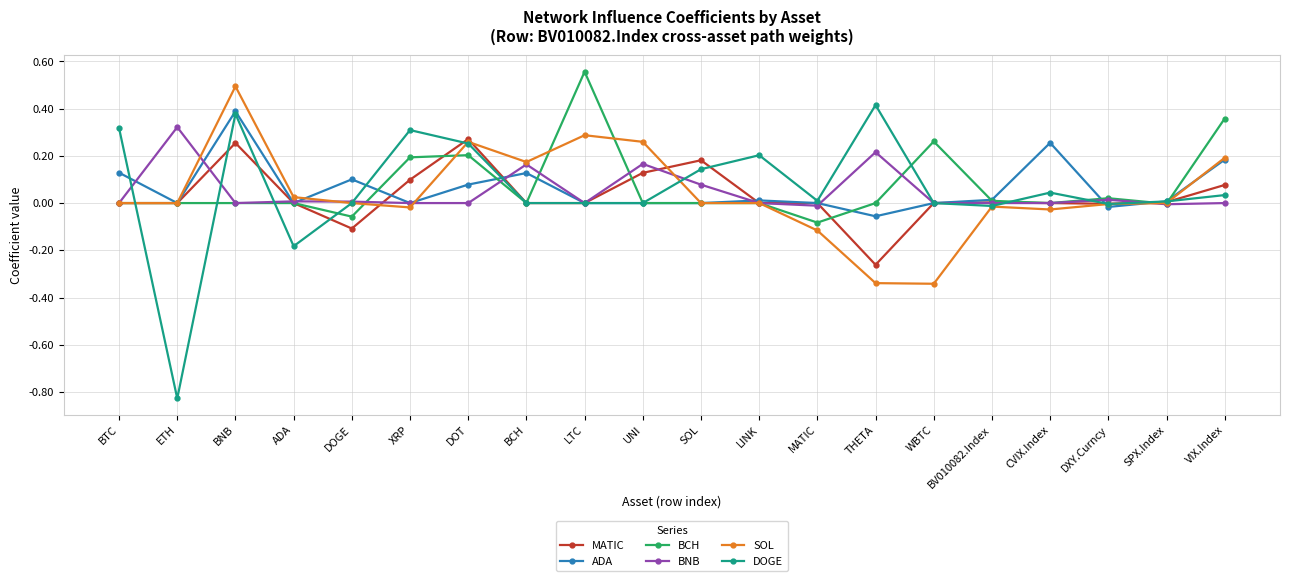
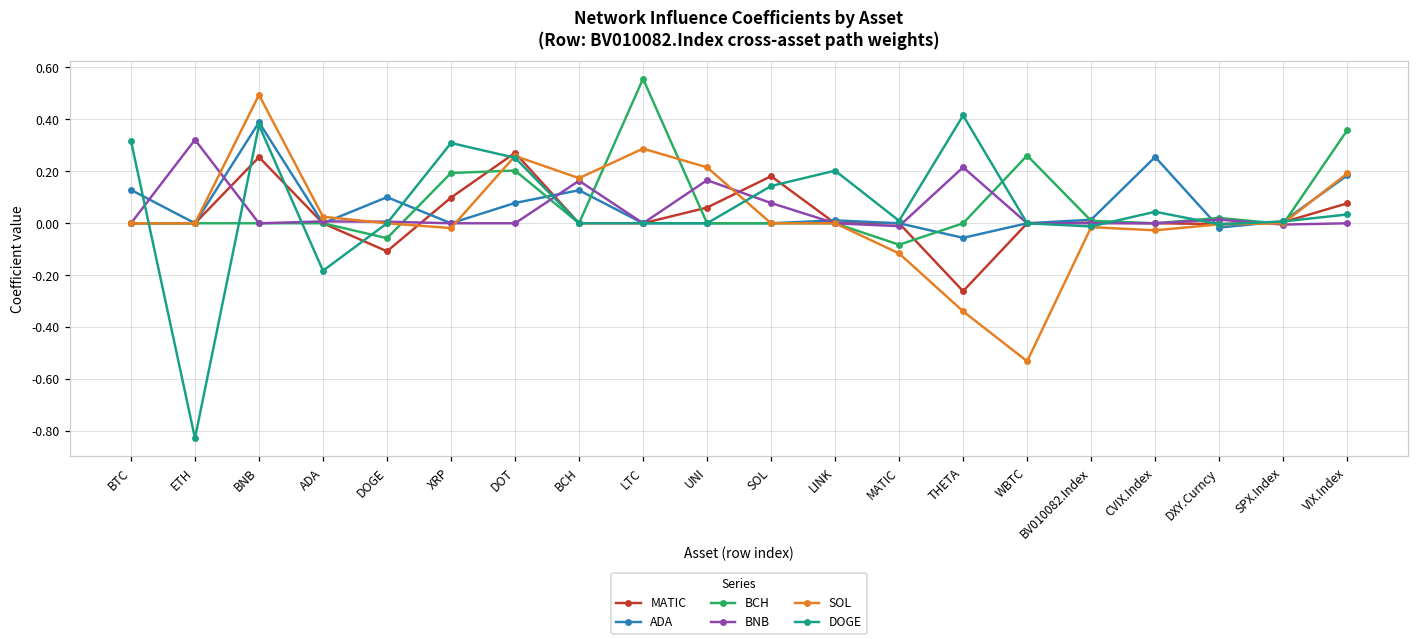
  {
    "MATIC": {
      "BNB": 0.25,
      "DOGE": -0.11,
      "XRP": 0.10,
      "DOT": 0.27,
-     "UNI": 0.13,
+     "UNI": 0.06,
      "SOL": 0.18,
      "THETA": -0.26,
      "VIX.Index": 0.08
    },
    "ADA": {
      "BTC": 0.13,
      "BNB": 0.39,
      "DOGE": 0.10,
      "DOT": 0.08,
      "BCH": 0.13,
      "LINK": 0.01,
      "THETA": -0.06,
      "CVIX.Index": 0.26,
      "DXY.Curncy": -0.02
    },
    "BNB": {
      "ETH": 0.32,
      "DOT": 0.00,
      "UNI": 0.17,
      "SOL": 0.08,
      "MATIC": -0.01,
      "THETA": 0.22,
      "VIX.Index": 0.00
    },
    "SOL": {
      "BNB": 0.49,
      "ADA": 0.03,
      "XRP": -0.02,
      "LTC": 0.29,
-     "UNI": 0.26,
+     "UNI": 0.22,
      "MATIC": -0.12,
      "THETA": -0.34,
-     "WBTC": -0.34,
+     "WBTC": -0.53,
      "CVIX.Index": -0.03
    }
  }
